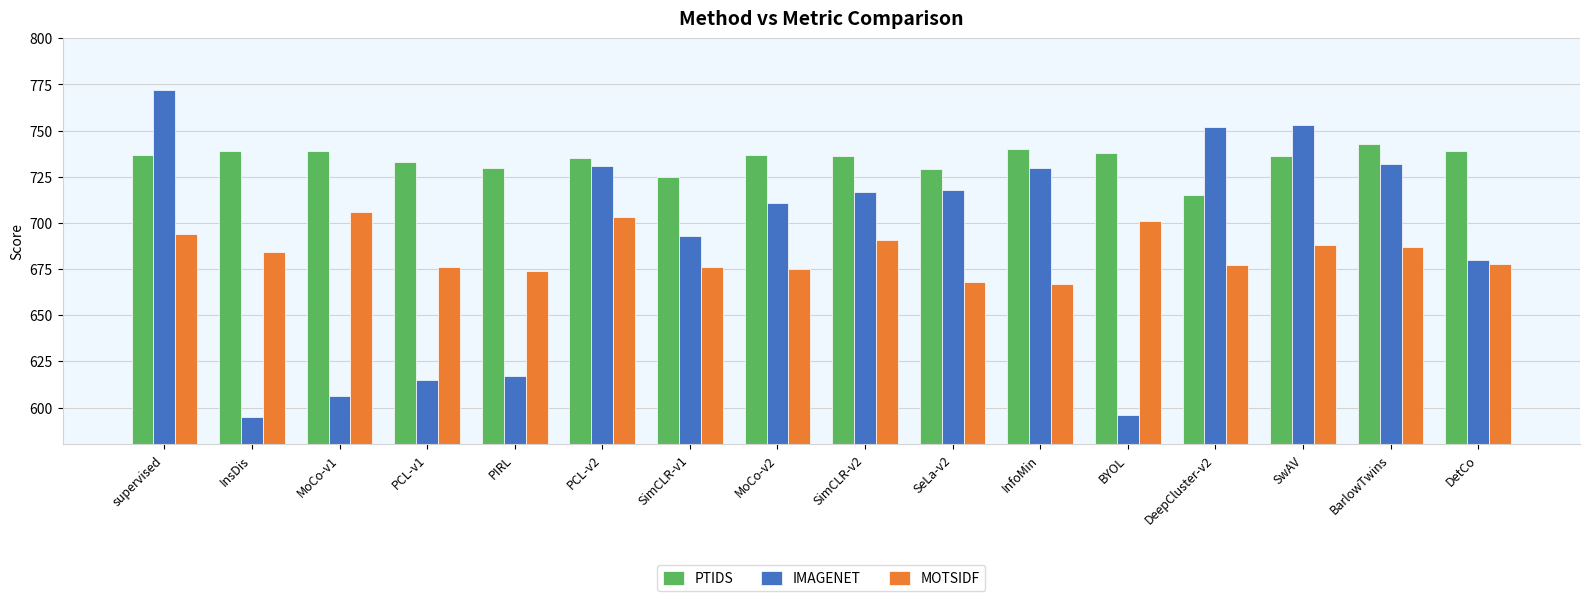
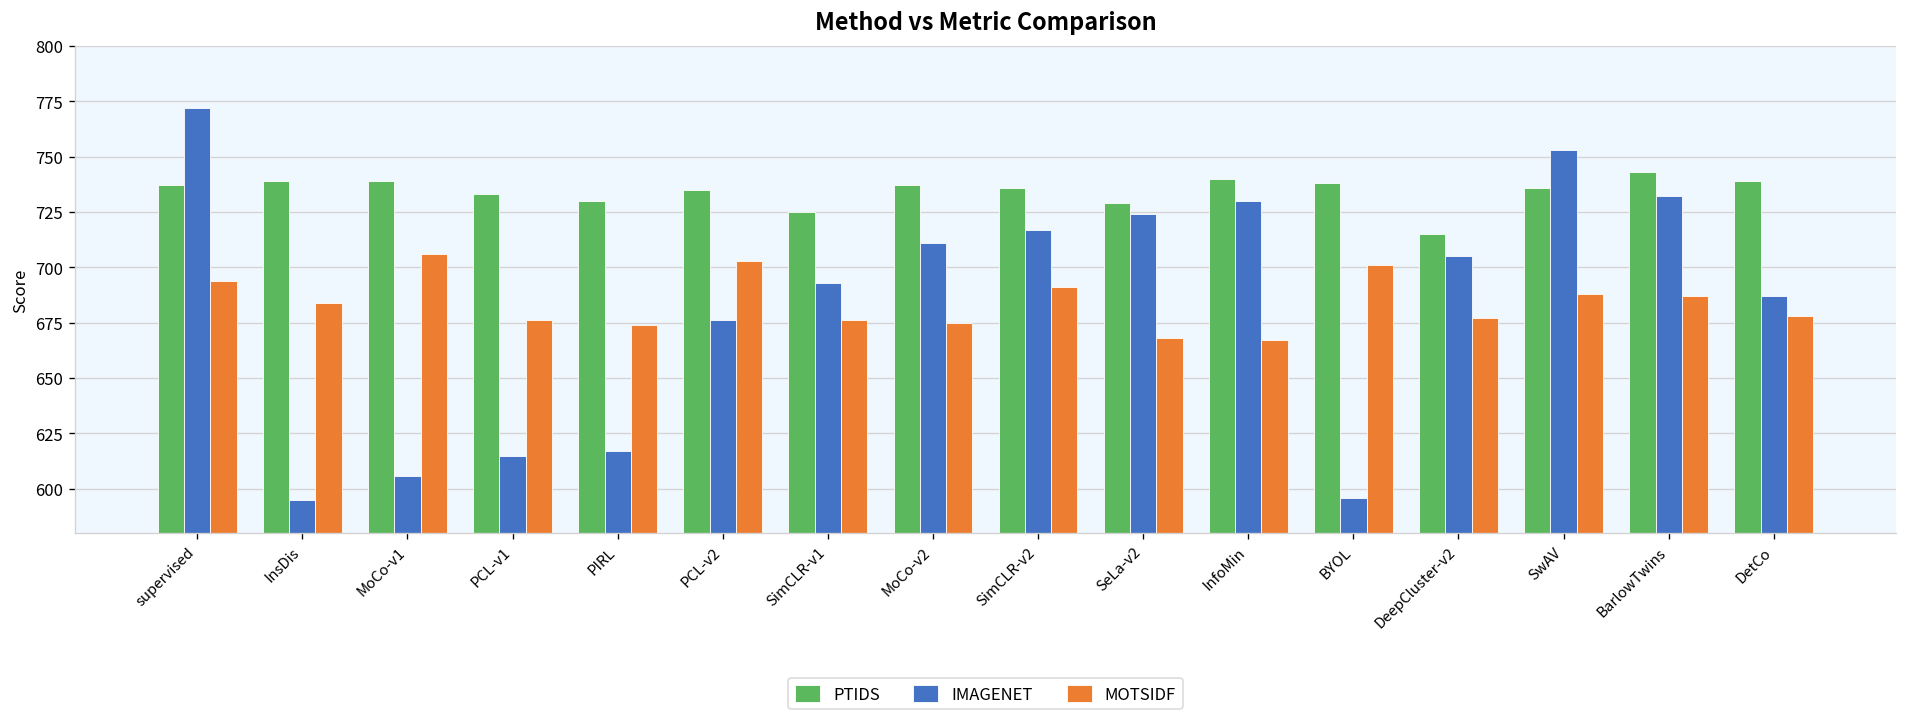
  {
    "PTIDS": {
      "supervised": 737,
      "InsDis": 739,
      "MoCo-v1": 739,
      "PCL-v1": 733,
      "PIRL": 730,
      "PCL-v2": 735,
      "SimCLR-v1": 725,
      "MoCo-v2": 737,
      "SimCLR-v2": 736,
      "SeLa-v2": 729,
      "InfoMin": 740,
      "BYOL": 738,
      "DeepCluster-v2": 715,
      "SwAV": 736,
      "BarlowTwins": 743,
      "DetCo": 739
    },
    "IMAGENET": {
      "supervised": 772,
      "InsDis": 595,
      "MoCo-v1": 606,
      "PCL-v1": 615,
      "PIRL": 617,
-     "PCL-v2": 731,
+     "PCL-v2": 676,
      "SimCLR-v1": 693,
      "MoCo-v2": 711,
      "SimCLR-v2": 717,
-     "SeLa-v2": 718,
+     "SeLa-v2": 724,
      "InfoMin": 730,
      "BYOL": 596,
-     "DeepCluster-v2": 752,
+     "DeepCluster-v2": 705,
      "SwAV": 753,
      "BarlowTwins": 732,
-     "DetCo": 680
+     "DetCo": 687
    },
    "MOTSIDF": {
      "supervised": 694,
      "InsDis": 684,
      "MoCo-v1": 706,
      "PCL-v1": 676,
      "PIRL": 674,
      "PCL-v2": 703,
      "SimCLR-v1": 676,
      "MoCo-v2": 675,
      "SimCLR-v2": 691,
      "SeLa-v2": 668,
      "InfoMin": 667,
      "BYOL": 701,
      "DeepCluster-v2": 677,
      "SwAV": 688,
      "BarlowTwins": 687,
      "DetCo": 678
    }
  }
